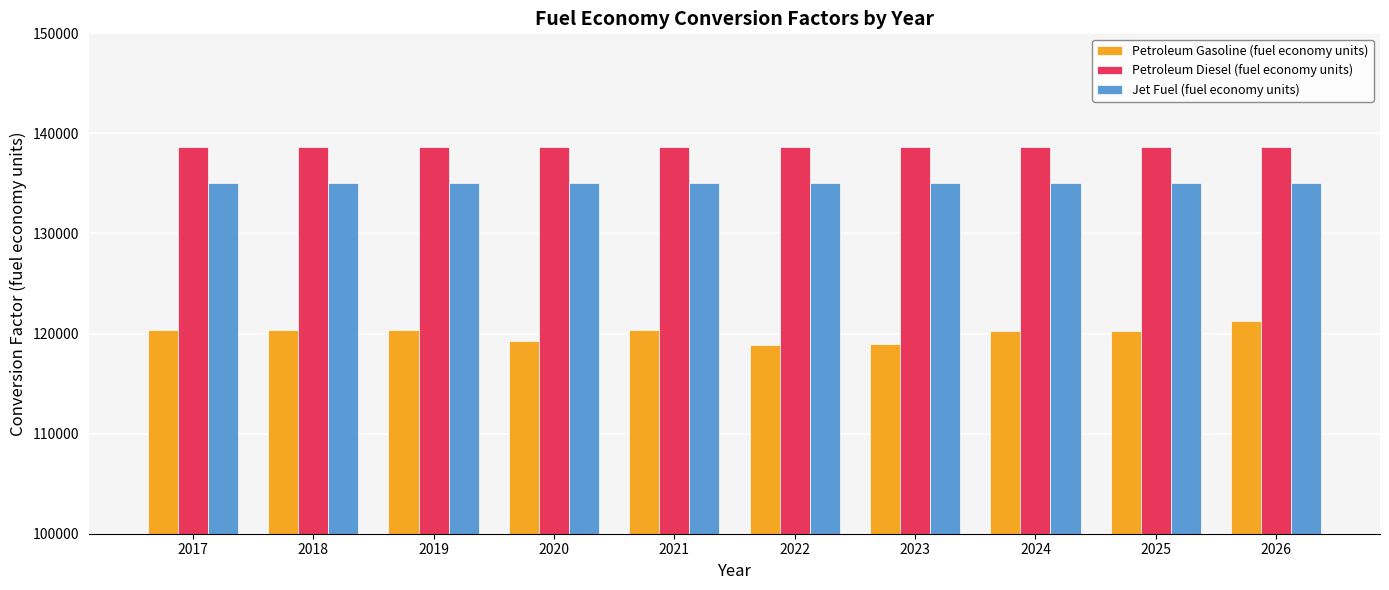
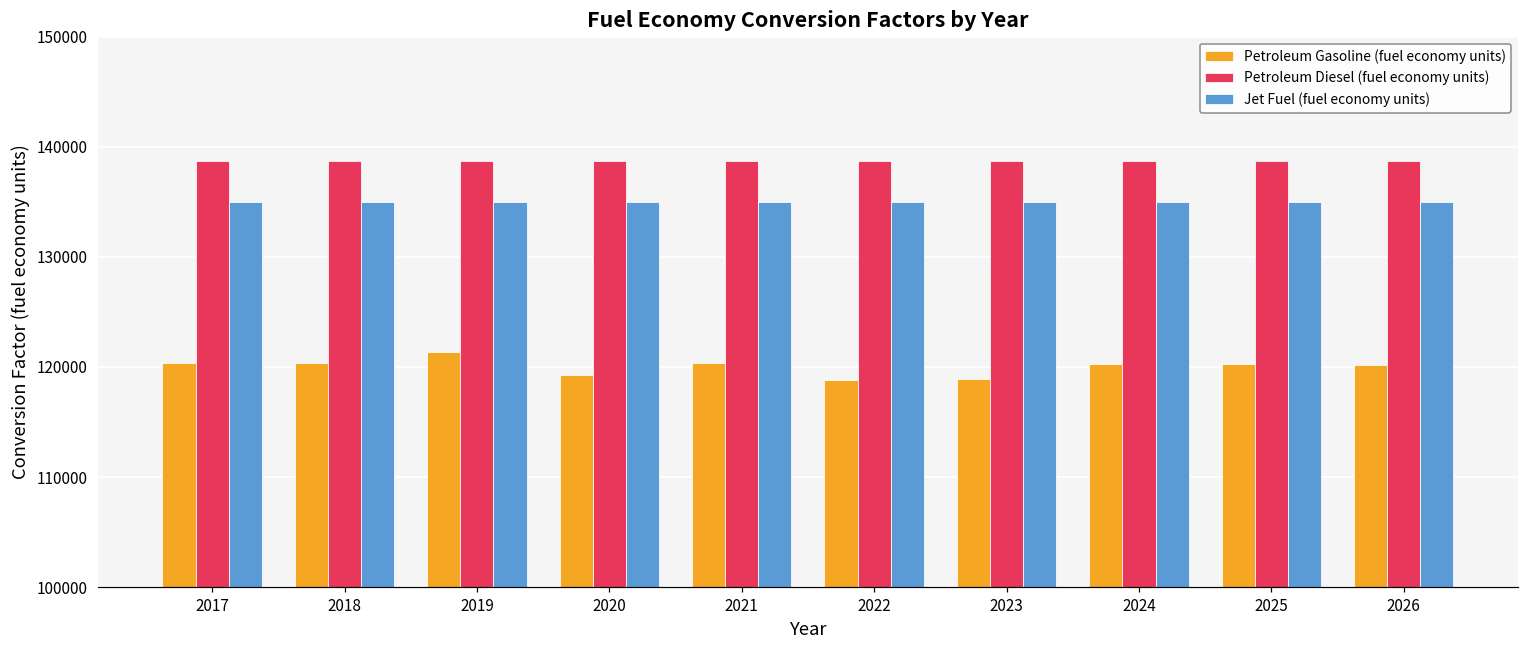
  {
    "Petroleum Gasoline (fuel economy units)": {
      "2017": 120400,
      "2018": 120400,
-     "2019": 120400,
+     "2019": 121400,
      "2020": 119300,
      "2021": 120400,
      "2022": 118800,
      "2023": 118900,
      "2024": 120200,
      "2025": 120200,
-     "2026": 121300
+     "2026": 120200
    },
    "Petroleum Diesel (fuel economy units)": {
      "2017": 138700,
      "2018": 138700,
      "2019": 138700,
      "2020": 138700,
      "2021": 138700,
      "2022": 138700,
      "2023": 138700,
      "2024": 138700,
      "2025": 138700,
      "2026": 138700
    },
    "Jet Fuel (fuel economy units)": {
      "2017": 135000,
      "2018": 135000,
      "2019": 135000,
      "2020": 135000,
      "2021": 135000,
      "2022": 135000,
      "2023": 135000,
      "2024": 135000,
      "2025": 135000,
      "2026": 135000
    }
  }
